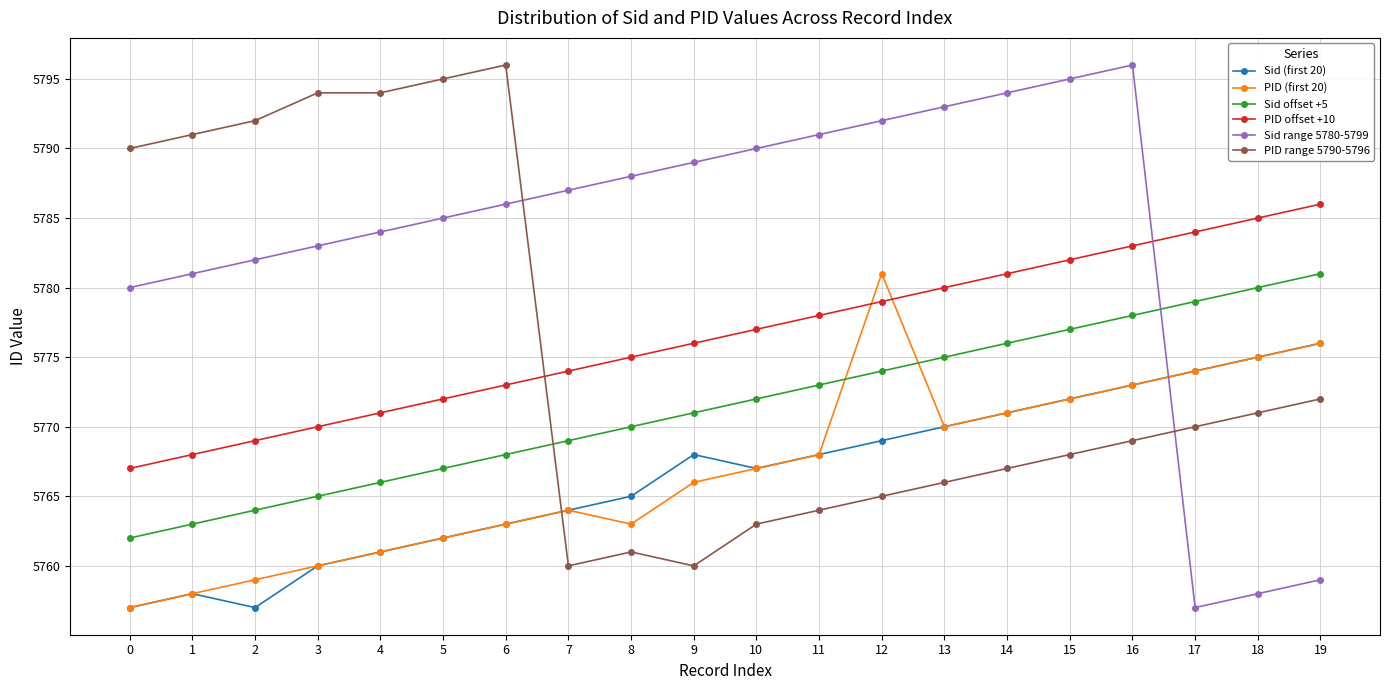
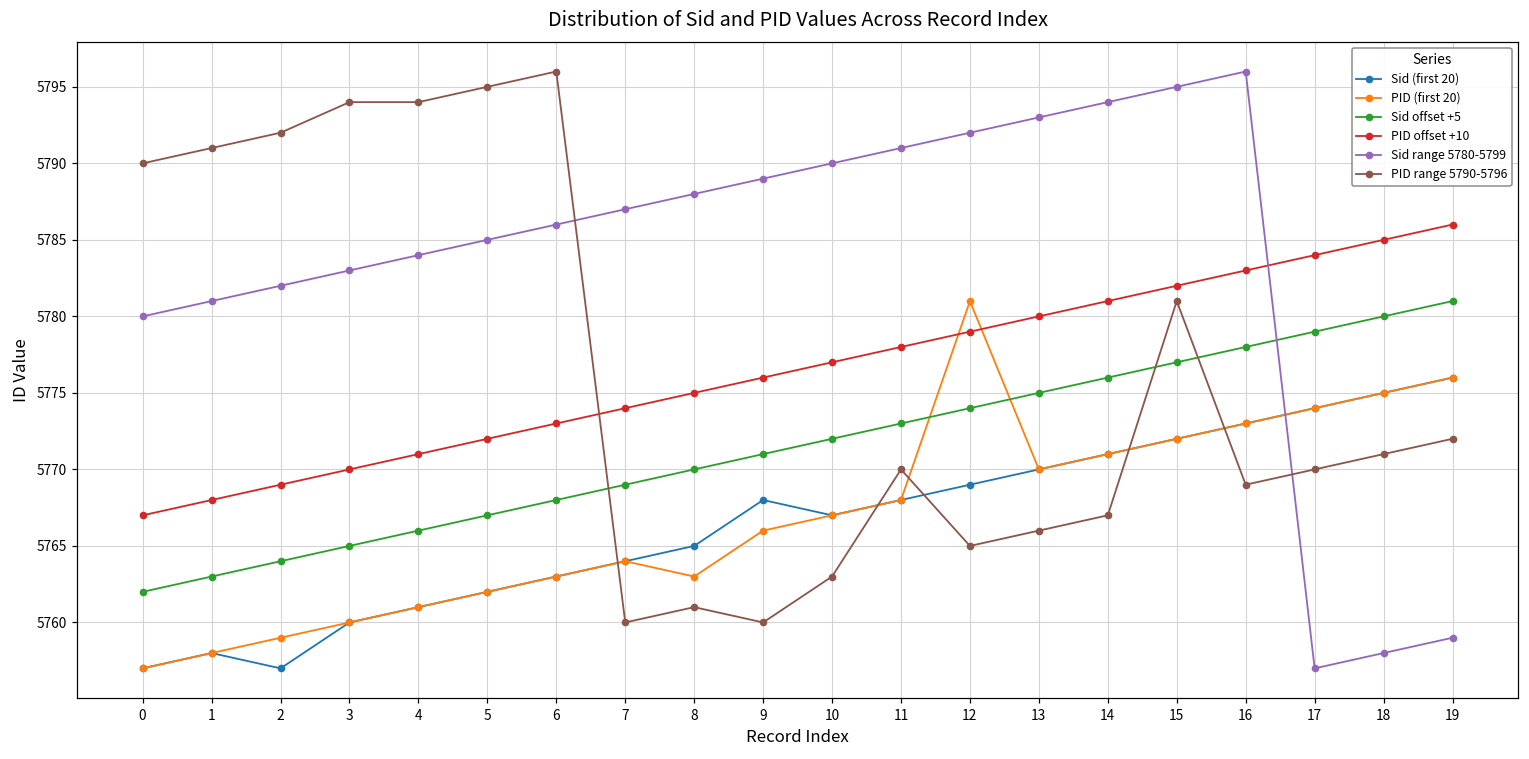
  {
    "Sid (first 20)": {
      "2": 5757,
      "8": 5765,
      "9": 5768,
      "12": 5769
    },
    "PID (first 20)": {
      "2": 5759,
      "8": 5763,
      "9": 5766,
      "12": 5781
    },
    "Sid offset +5": {
      "0": 5762,
      "1": 5763,
      "2": 5764,
      "3": 5765,
      "4": 5766,
      "5": 5767,
      "6": 5768,
      "7": 5769,
      "8": 5770,
      "9": 5771,
      "10": 5772,
      "11": 5773,
      "12": 5774,
      "13": 5775,
      "14": 5776,
      "15": 5777,
      "16": 5778,
      "17": 5779,
      "18": 5780,
      "19": 5781
    },
    "PID offset +10": {
      "0": 5767,
      "1": 5768,
      "2": 5769,
      "3": 5770,
      "4": 5771,
      "5": 5772,
      "6": 5773,
      "7": 5774,
      "8": 5775,
      "9": 5776,
      "10": 5777,
      "11": 5778,
      "12": 5779,
      "13": 5780,
      "14": 5781,
      "15": 5782,
      "16": 5783,
      "17": 5784,
      "18": 5785,
      "19": 5786
    },
    "Sid range 5780-5799": {
      "0": 5780,
      "1": 5781,
      "2": 5782,
      "3": 5783,
      "4": 5784,
      "5": 5785,
      "6": 5786,
      "7": 5787,
      "8": 5788,
      "9": 5789,
      "10": 5790,
      "11": 5791,
      "12": 5792,
      "13": 5793,
      "14": 5794,
      "15": 5795,
      "16": 5796,
      "17": 5757,
      "18": 5758,
      "19": 5759
    },
    "PID range 5790-5796": {
      "0": 5790,
      "1": 5791,
      "2": 5792,
      "3": 5794,
      "4": 5794,
      "5": 5795,
      "6": 5796,
      "7": 5760,
      "8": 5761,
      "9": 5760,
      "10": 5763,
-     "11": 5764,
+     "11": 5770,
      "12": 5765,
      "13": 5766,
      "14": 5767,
-     "15": 5768,
+     "15": 5781,
      "16": 5769,
      "17": 5770,
      "18": 5771,
      "19": 5772
    }
  }
